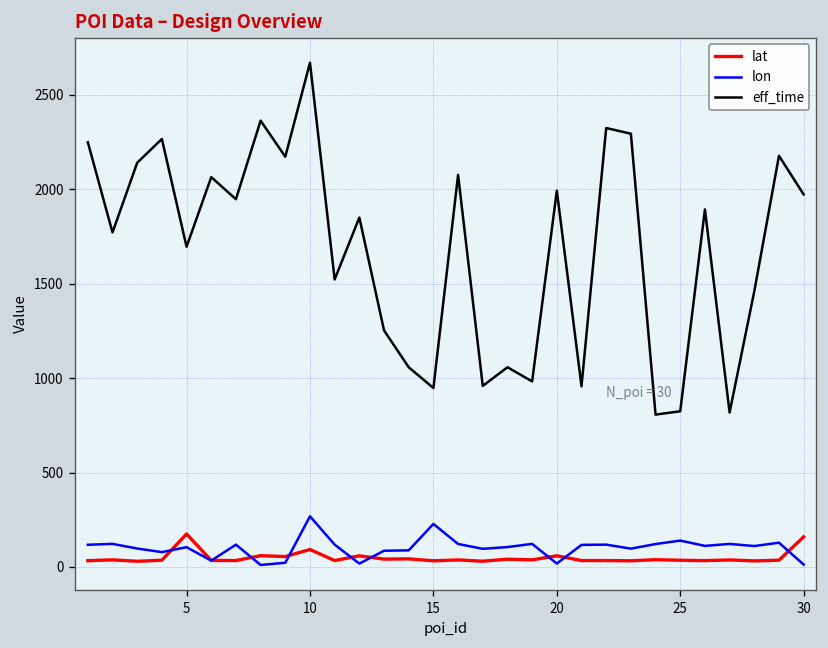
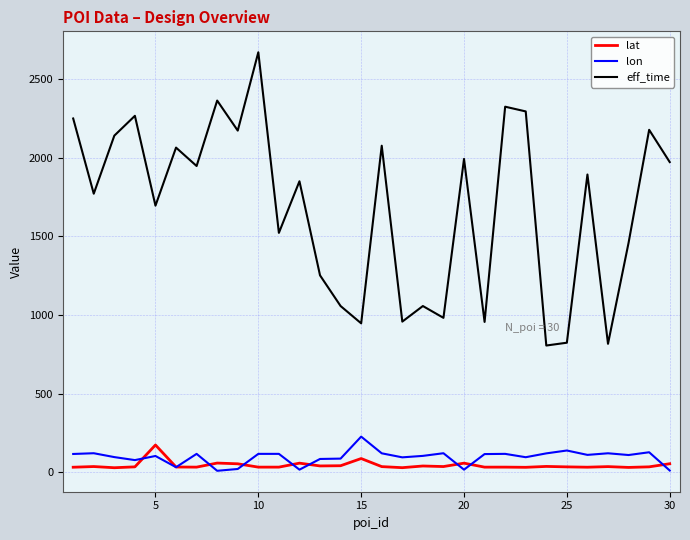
  {
    "lat": {
      "5": 170,
-     "10": 90,
-     "15": 30,
+     "10": 30,
+     "15": 90,
      "20": 60,
      "25": 40,
-     "30": 160
+     "30": 60
    },
    "lon": {
      "5": 100,
-     "10": 270,
+     "10": 120,
      "15": 230,
      "20": 20,
      "25": 140,
      "30": 10
    },
    "eff_time": {
      "5": 1700,
      "10": 2670,
      "15": 950,
      "20": 1990,
      "30": 1970
    }
  }
